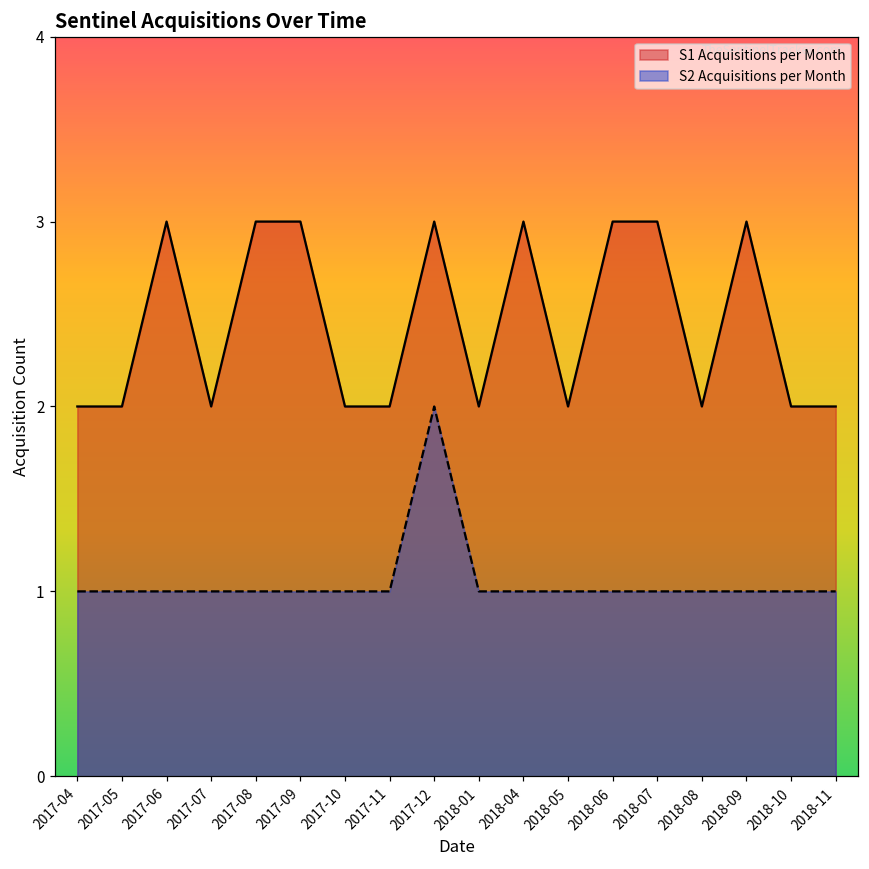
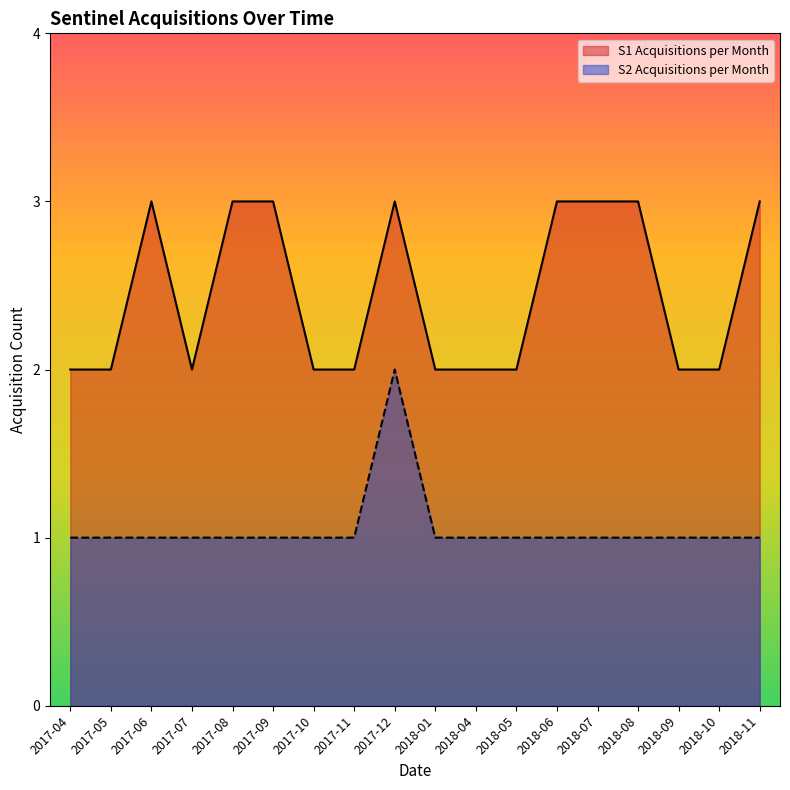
  {
    "S1 Acquisitions per Month": {
      "2017-04": 2,
      "2017-05": 2,
      "2017-06": 3,
      "2017-07": 2,
      "2017-08": 3,
      "2017-09": 3,
      "2017-10": 2,
      "2017-11": 2,
      "2017-12": 3,
      "2018-01": 2,
-     "2018-04": 3,
+     "2018-04": 2,
      "2018-05": 2,
      "2018-06": 3,
      "2018-07": 3,
-     "2018-08": 2,
-     "2018-09": 3,
+     "2018-08": 3,
+     "2018-09": 2,
      "2018-10": 2,
-     "2018-11": 2
+     "2018-11": 3
    },
    "S2 Acquisitions per Month": {
      "2017-04": 1,
      "2017-05": 1,
      "2017-06": 1,
      "2017-07": 1,
      "2017-08": 1,
      "2017-09": 1,
      "2017-10": 1,
      "2017-11": 1,
      "2017-12": 2,
      "2018-01": 1,
      "2018-04": 1,
      "2018-05": 1,
      "2018-06": 1,
      "2018-07": 1,
      "2018-08": 1,
      "2018-09": 1,
      "2018-10": 1,
      "2018-11": 1
    }
  }
